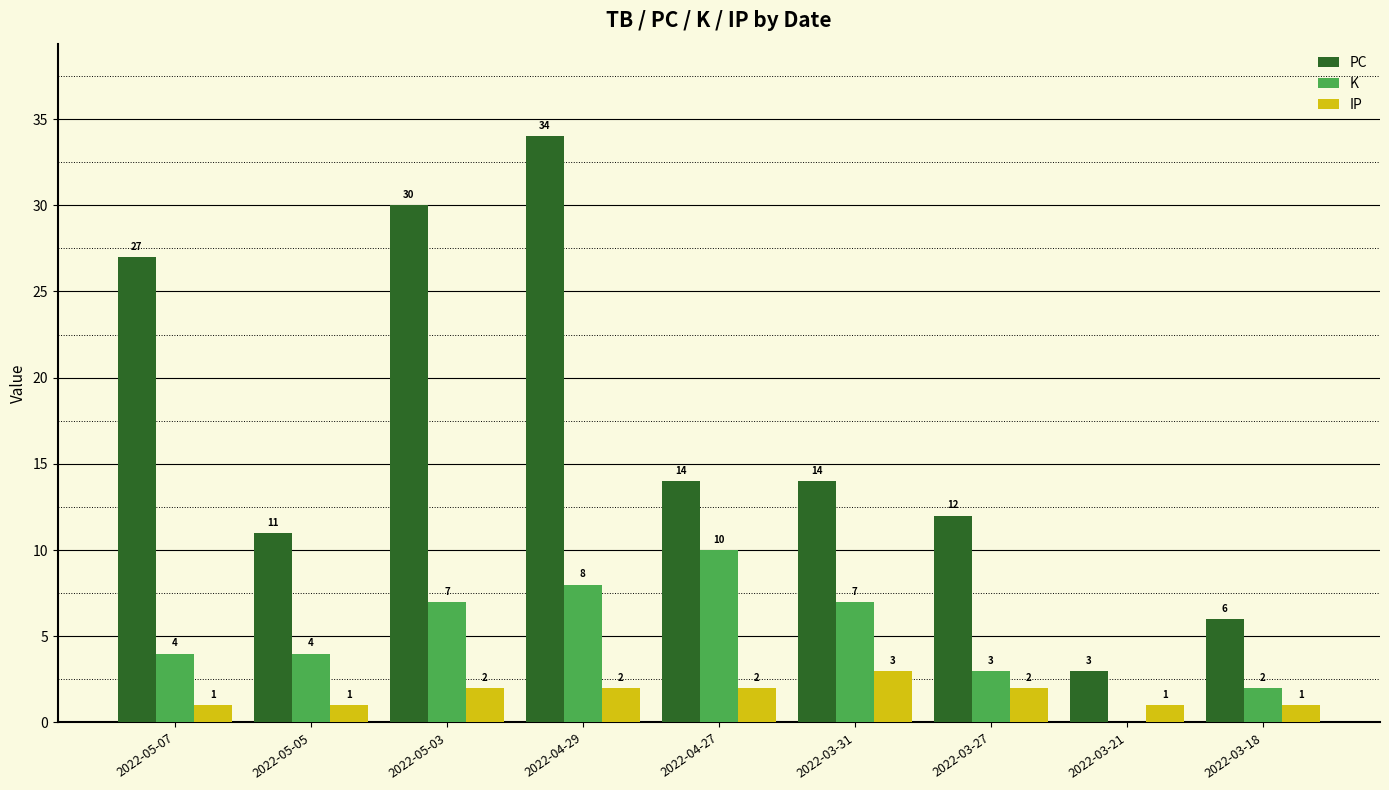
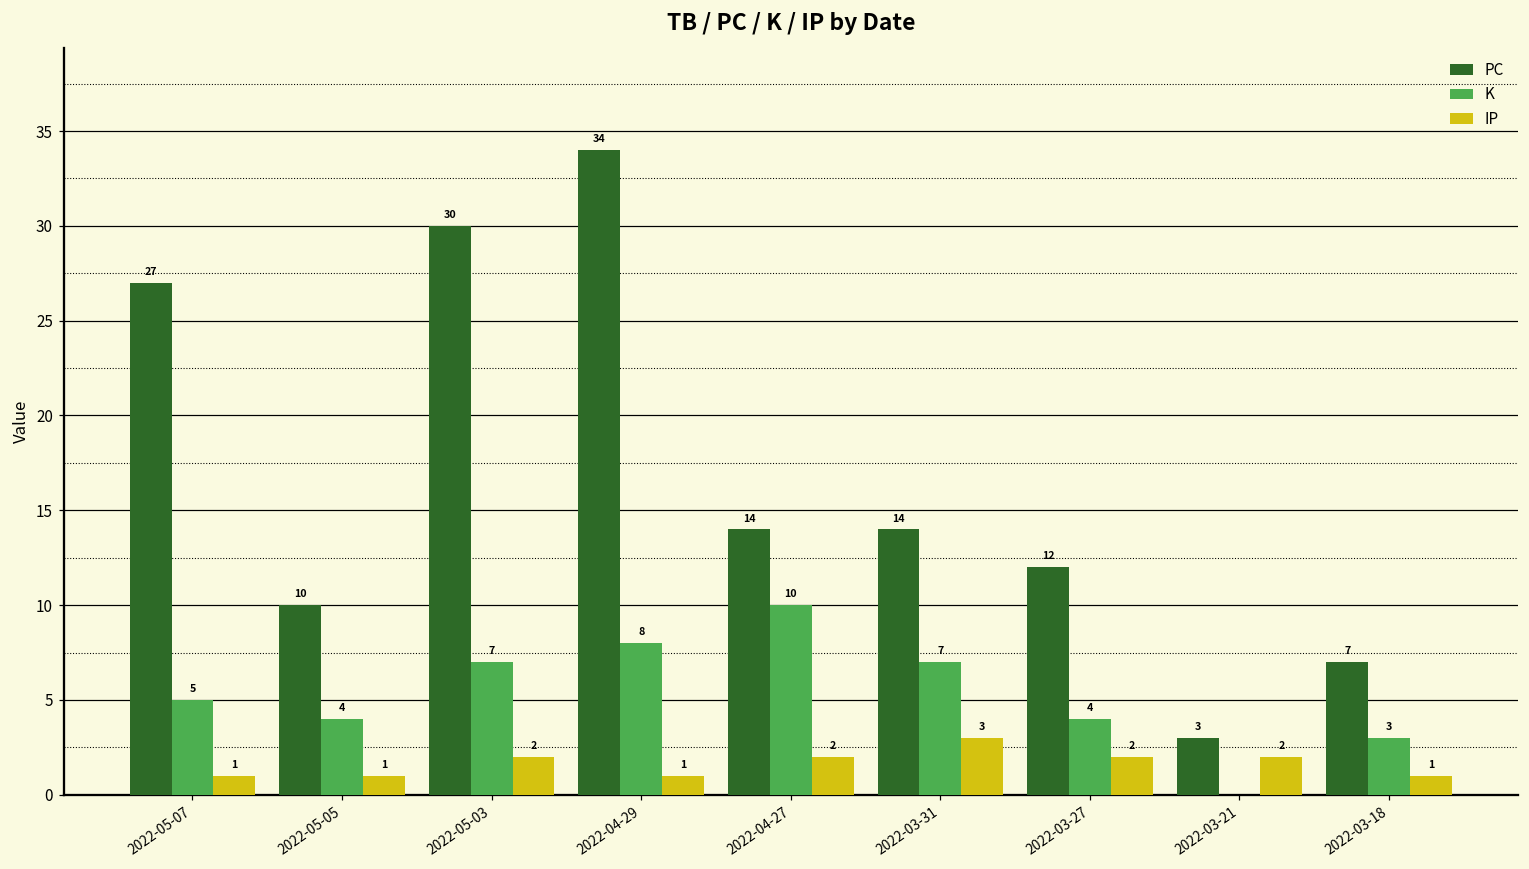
  {
    "PC": {
      "2022-05-07": 27,
-     "2022-05-05": 11,
+     "2022-05-05": 10,
      "2022-05-03": 30,
      "2022-04-29": 34,
      "2022-04-27": 14,
      "2022-03-31": 14,
      "2022-03-27": 12,
      "2022-03-21": 3,
-     "2022-03-18": 6
+     "2022-03-18": 7
    },
    "K": {
-     "2022-05-07": 4,
+     "2022-05-07": 5,
      "2022-05-05": 4,
      "2022-05-03": 7,
      "2022-04-29": 8,
      "2022-04-27": 10,
      "2022-03-31": 7,
-     "2022-03-27": 3,
-     "2022-03-18": 2
+     "2022-03-27": 4,
+     "2022-03-18": 3
    },
    "IP": {
      "2022-05-07": 1,
      "2022-05-05": 1,
      "2022-05-03": 2,
-     "2022-04-29": 2,
+     "2022-04-29": 1,
      "2022-04-27": 2,
      "2022-03-31": 3,
      "2022-03-27": 2,
-     "2022-03-21": 1,
+     "2022-03-21": 2,
      "2022-03-18": 1
    }
  }
